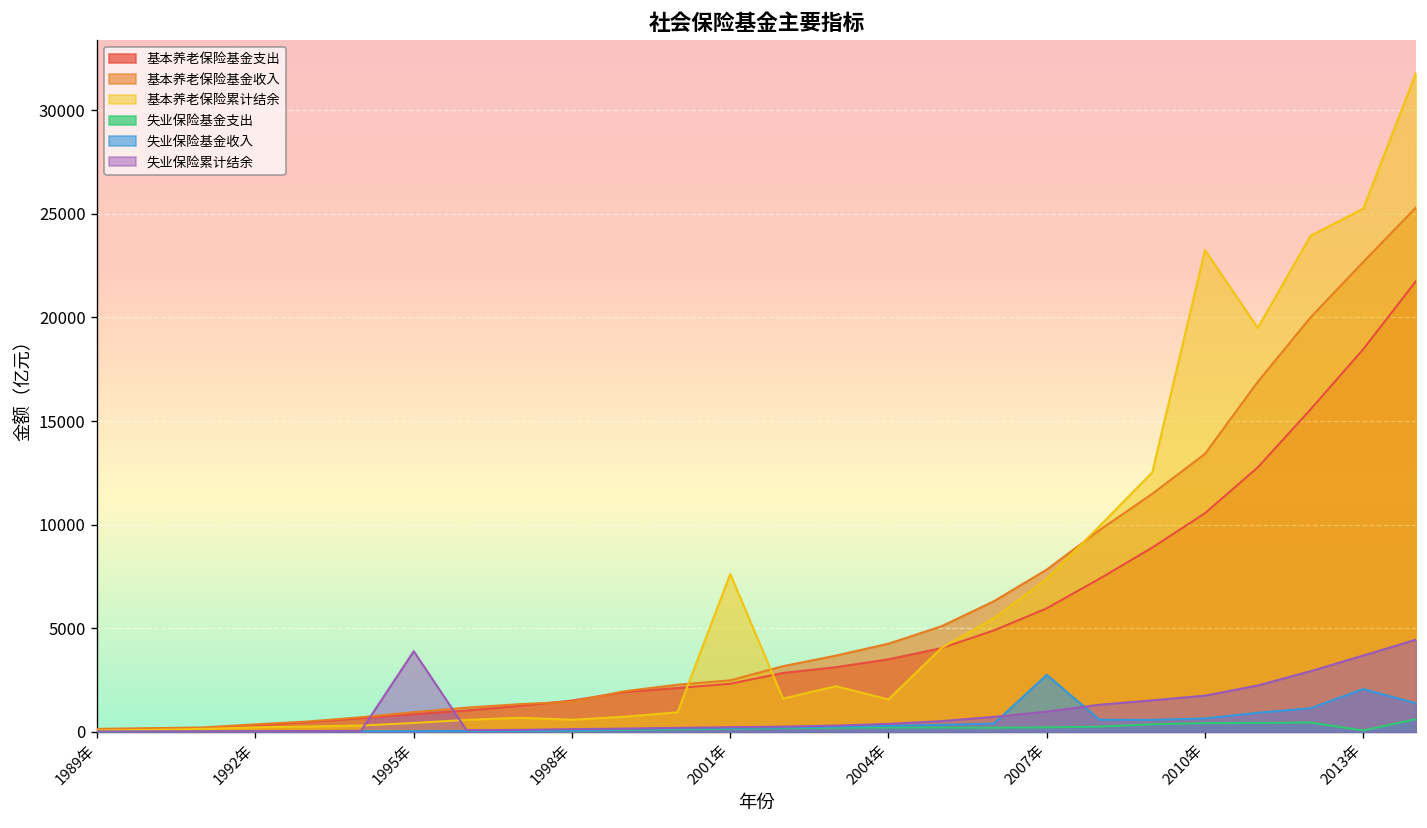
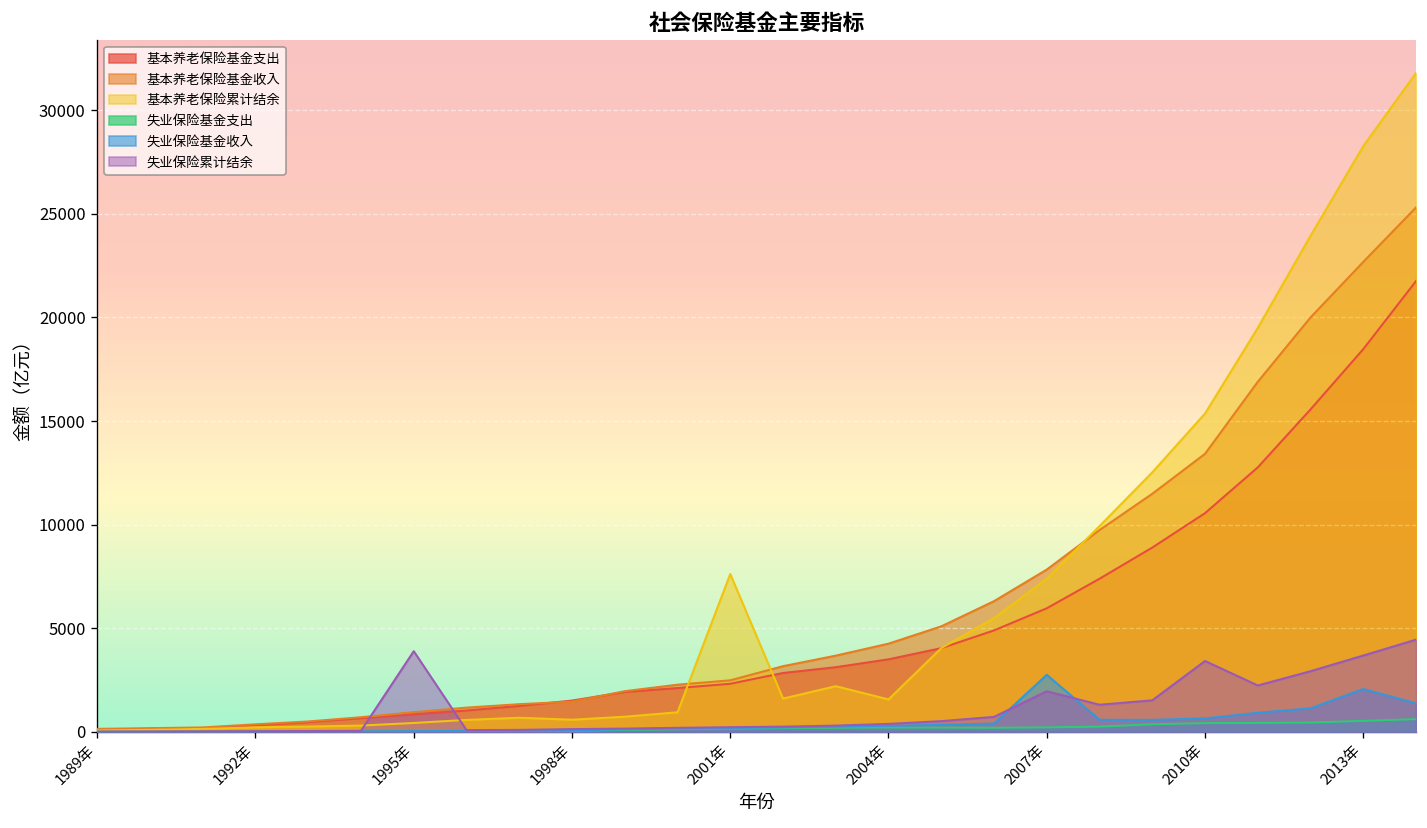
  {
    "基本养老保险累计结余": {
      "1995年": 400,
      "1998年": 600,
      "2001年": 7600,
      "2004年": 1600,
      "2007年": 7400,
-     "2010年": 23300,
-     "2013年": 25300
+     "2010年": 15400,
+     "2013年": 28300
    },
    "失业保险基金支出": {
      "2007年": 200,
      "2010年": 400,
-     "2013年": 100
+     "2013年": 500
    },
    "失业保险基金收入": {
      "2007年": 2800,
      "2010年": 600,
      "2013年": 2100
    },
    "失业保险累计结余": {
      "1995年": 3900,
-     "2007年": 1000,
-     "2010年": 1700,
+     "2007年": 2000,
+     "2010年": 3400,
      "2013年": 3700
    }
  }
